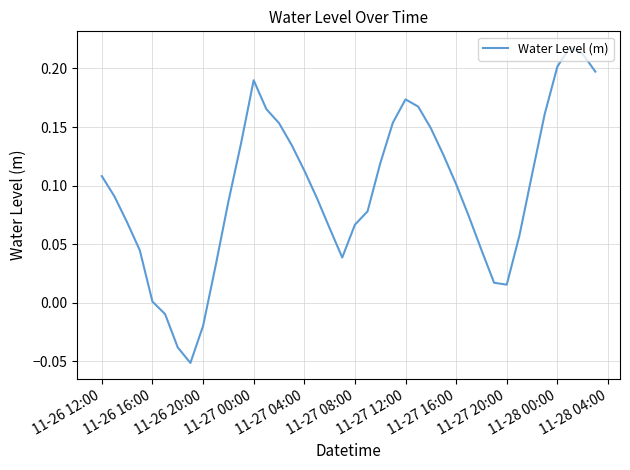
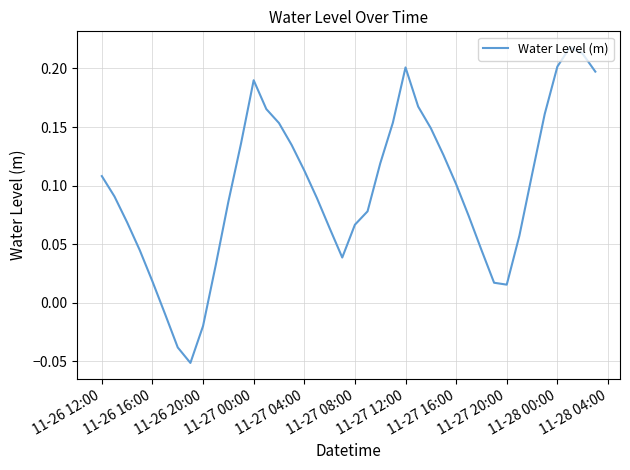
  {
    "11-26 12:00": 0.108,
-   "11-26 16:00": 0.001,
+   "11-26 16:00": 0.018,
    "11-26 20:00": -0.020,
    "11-27 00:00": 0.190,
    "11-27 04:00": 0.113,
    "11-27 08:00": 0.067,
-   "11-27 12:00": 0.174,
+   "11-27 12:00": 0.201,
    "11-27 16:00": 0.101,
    "11-27 20:00": 0.015,
    "11-28 00:00": 0.202
  }
